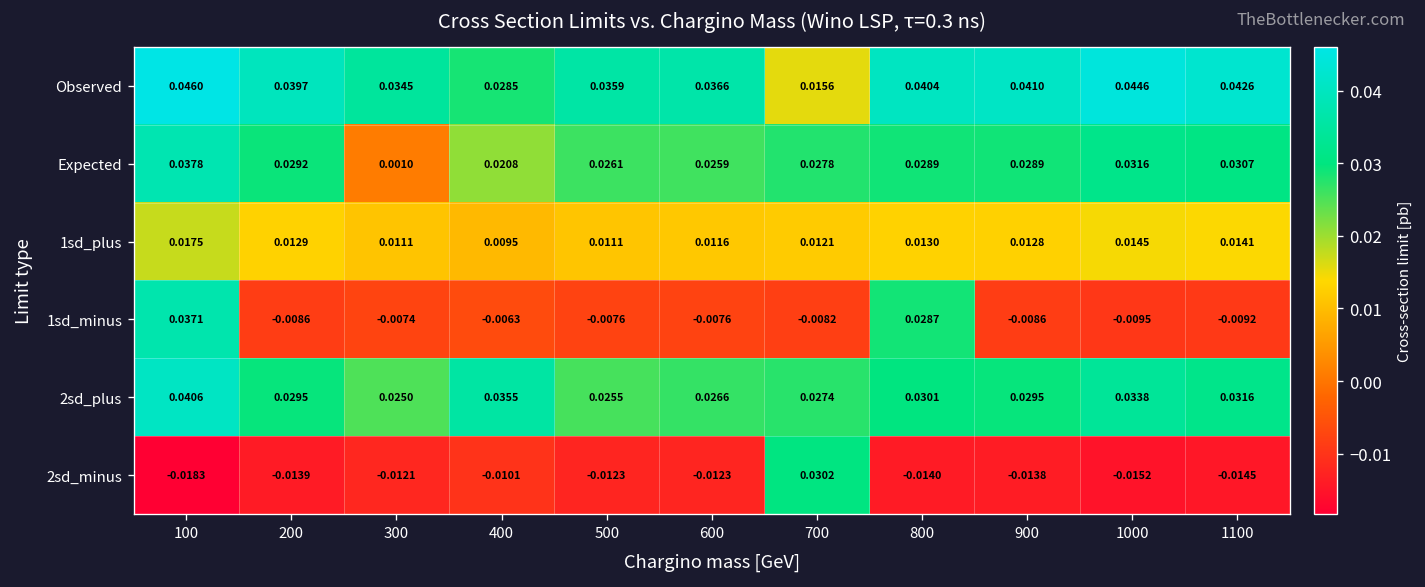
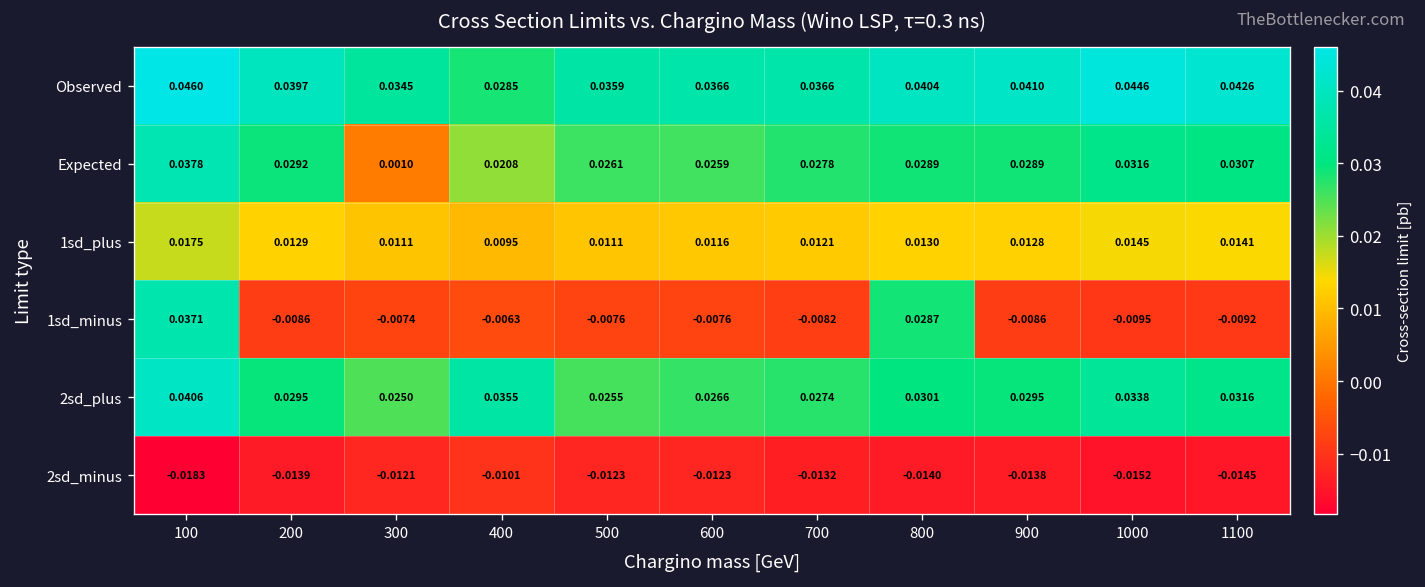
  {
    "Observed": {
      "100": 0.0460,
      "200": 0.0397,
      "300": 0.0345,
      "400": 0.0285,
      "500": 0.0359,
      "600": 0.0366,
-     "700": 0.0156,
+     "700": 0.0366,
      "800": 0.0404,
      "900": 0.0410,
      "1000": 0.0446,
      "1100": 0.0426
    },
    "Expected": {
      "100": 0.0378,
      "200": 0.0292,
      "300": 0.0010,
      "400": 0.0208,
      "500": 0.0261,
      "600": 0.0259,
      "700": 0.0278,
      "800": 0.0289,
      "900": 0.0289,
      "1000": 0.0316,
      "1100": 0.0307
    },
    "1sd_plus": {
      "100": 0.0175,
      "200": 0.0129,
      "300": 0.0111,
      "400": 0.0095,
      "500": 0.0111,
      "600": 0.0116,
      "700": 0.0121,
      "800": 0.0130,
      "900": 0.0128,
      "1000": 0.0145,
      "1100": 0.0141
    },
    "1sd_minus": {
      "100": 0.0371,
      "200": -0.0086,
      "300": -0.0074,
      "400": -0.0063,
      "500": -0.0076,
      "600": -0.0076,
      "700": -0.0082,
      "800": 0.0287,
      "900": -0.0086,
      "1000": -0.0095,
      "1100": -0.0092
    },
    "2sd_plus": {
      "100": 0.0406,
      "200": 0.0295,
      "300": 0.0250,
      "400": 0.0355,
      "500": 0.0255,
      "600": 0.0266,
      "700": 0.0274,
      "800": 0.0301,
      "900": 0.0295,
      "1000": 0.0338,
      "1100": 0.0316
    },
    "2sd_minus": {
      "100": -0.0183,
      "200": -0.0139,
      "300": -0.0121,
      "400": -0.0101,
      "500": -0.0123,
      "600": -0.0123,
-     "700": 0.0302,
+     "700": -0.0132,
      "800": -0.0140,
      "900": -0.0138,
      "1000": -0.0152,
      "1100": -0.0145
    }
  }
